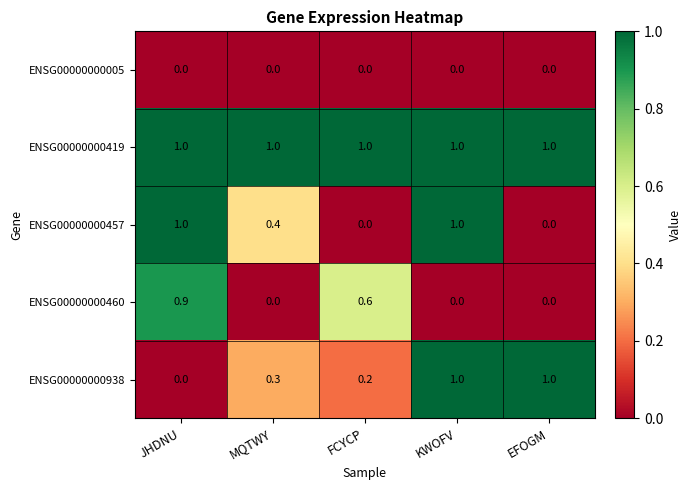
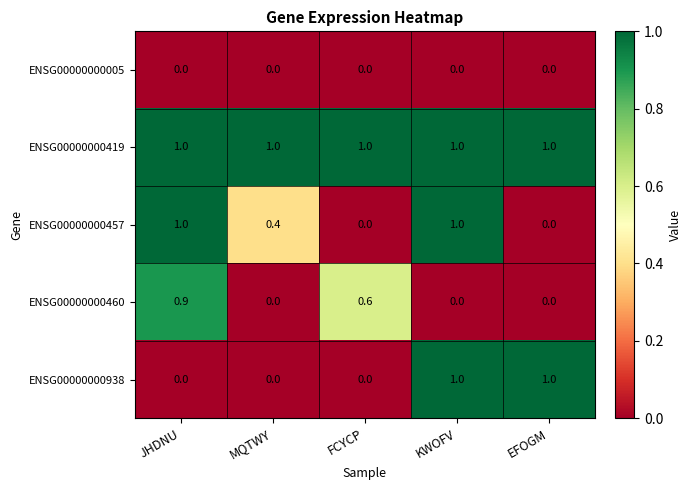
  {
    "ENSG00000000005": {
      "JHDNU": 0.0,
      "MQTWY": 0.0,
      "FCYCP": 0.0,
      "KWOFV": 0.0,
      "EFOGM": 0.0
    },
    "ENSG00000000419": {
      "JHDNU": 1.0,
      "MQTWY": 1.0,
      "FCYCP": 1.0,
      "KWOFV": 1.0,
      "EFOGM": 1.0
    },
    "ENSG00000000457": {
      "JHDNU": 1.0,
      "MQTWY": 0.4,
      "FCYCP": 0.0,
      "KWOFV": 1.0,
      "EFOGM": 0.0
    },
    "ENSG00000000460": {
      "JHDNU": 0.9,
      "MQTWY": 0.0,
      "FCYCP": 0.6,
      "KWOFV": 0.0,
      "EFOGM": 0.0
    },
    "ENSG00000000938": {
      "JHDNU": 0.0,
-     "MQTWY": 0.3,
-     "FCYCP": 0.2,
+     "MQTWY": 0.0,
+     "FCYCP": 0.0,
      "KWOFV": 1.0,
      "EFOGM": 1.0
    }
  }
